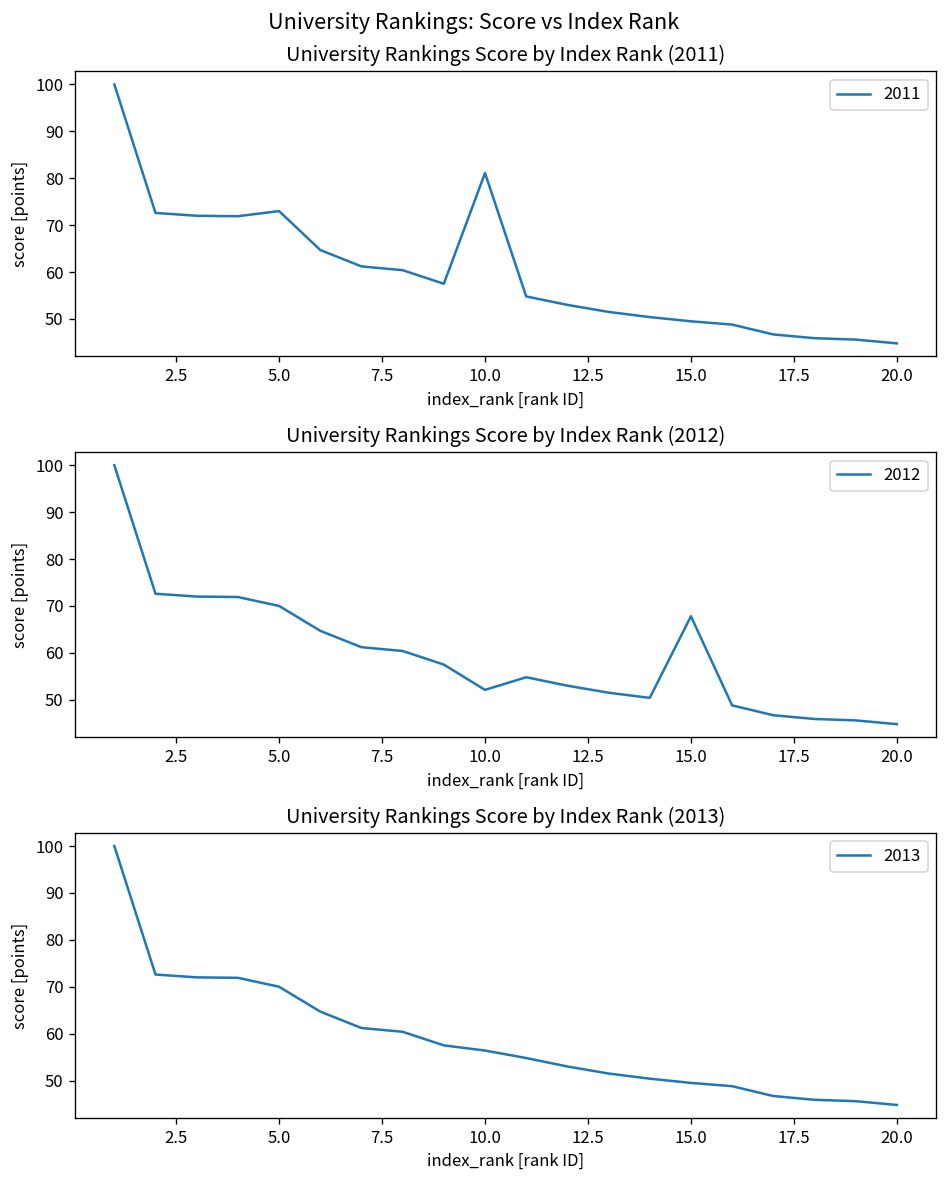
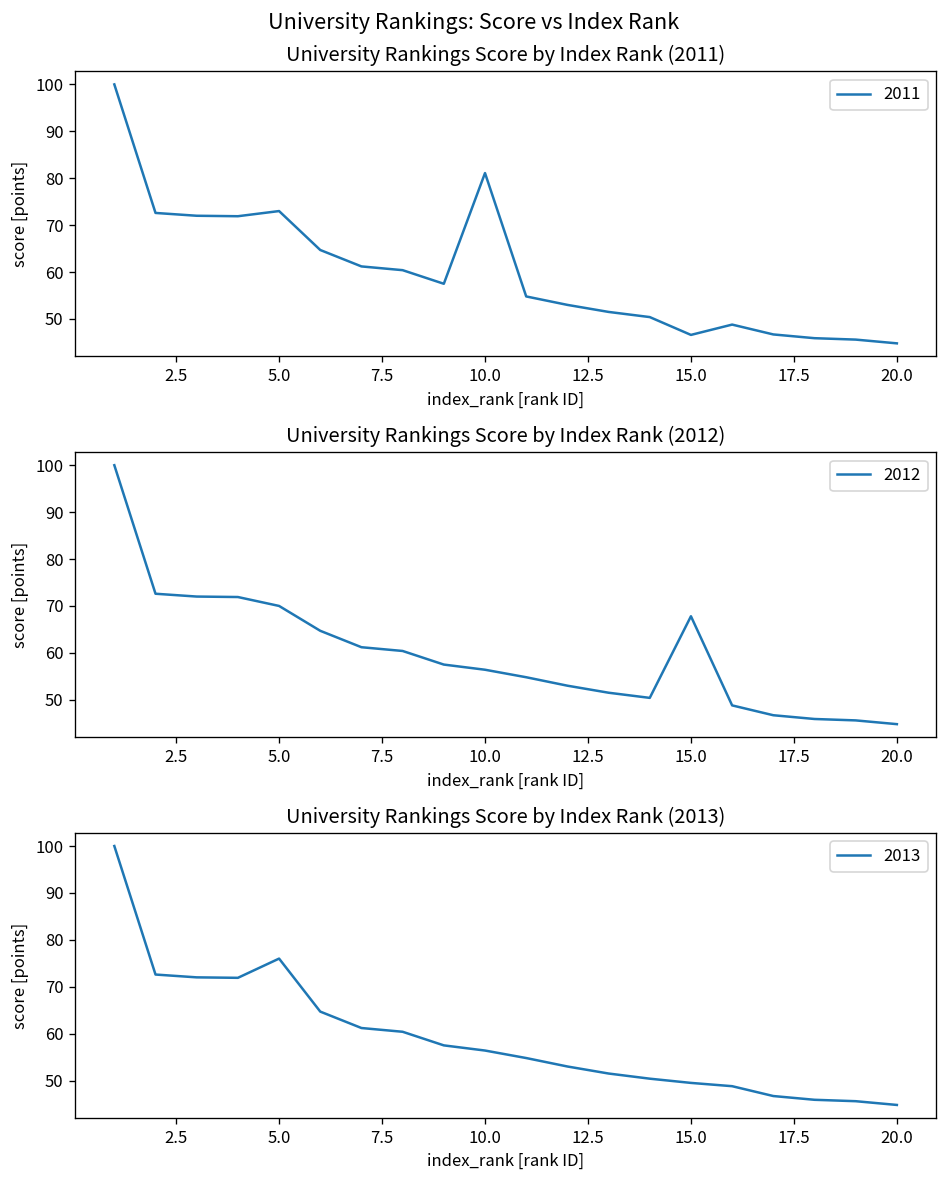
  {
    "University Rankings Score by Index Rank (2011)": {
      "5.0": 73,
      "10.0": 81,
-     "15.0": 50,
+     "15.0": 47,
      "20.0": 45
    },
    "University Rankings Score by Index Rank (2012)": {
      "5.0": 70,
-     "10.0": 52,
+     "10.0": 56,
      "15.0": 68,
      "20.0": 45
    },
    "University Rankings Score by Index Rank (2013)": {
-     "5.0": 70,
+     "5.0": 76,
      "10.0": 56,
      "15.0": 50,
      "20.0": 45
    }
  }
